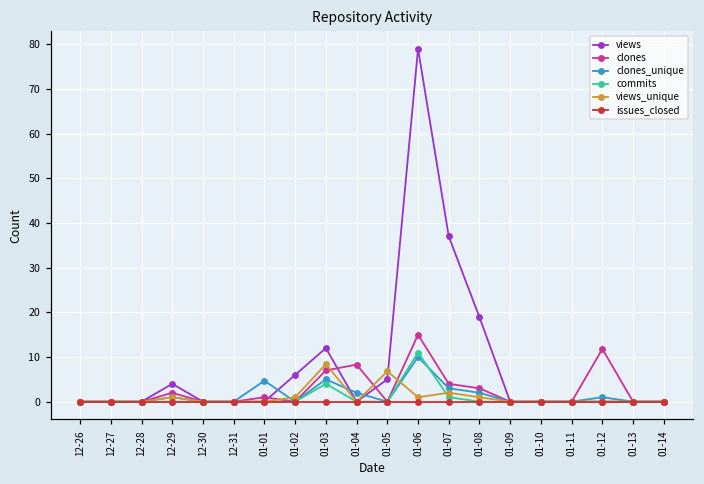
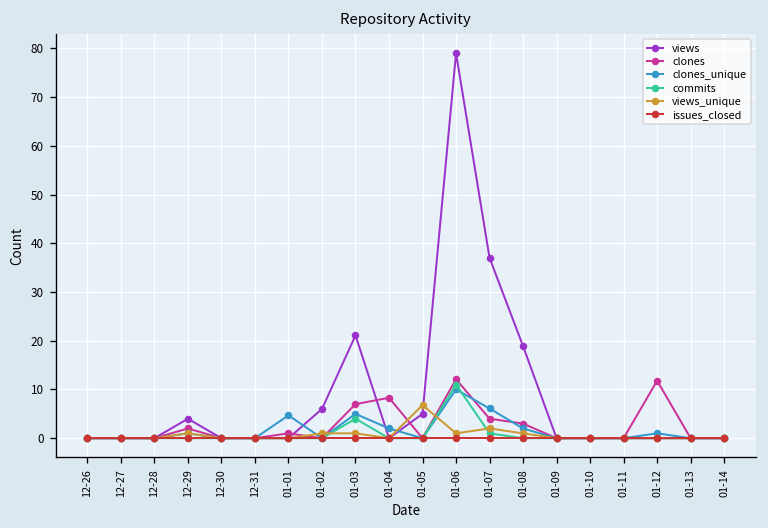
  {
    "views": {
      "12-29": 4,
      "01-02": 6,
-     "01-03": 12,
+     "01-03": 21,
      "01-05": 5,
      "01-06": 79,
      "01-07": 37,
      "01-08": 19
    },
    "clones": {
      "12-29": 2,
      "01-01": 1,
      "01-03": 7,
      "01-04": 8,
-     "01-06": 15,
+     "01-06": 12,
      "01-07": 4,
      "01-08": 3,
      "01-12": 12
    },
    "clones_unique": {
      "01-01": 5,
      "01-03": 5,
      "01-04": 2,
      "01-06": 10,
-     "01-07": 3,
+     "01-07": 6,
      "01-08": 2,
      "01-12": 1
    },
    "commits": {
      "01-03": 4,
      "01-06": 11,
      "01-07": 1
    },
    "views_unique": {
      "01-02": 1,
-     "01-03": 8,
+     "01-03": 1,
      "01-05": 7,
      "01-06": 1,
      "01-07": 2,
      "01-08": 1
    },
    "issues_closed": {
      "01-03": 0,
      "01-06": 0,
      "01-07": 0
    }
  }
